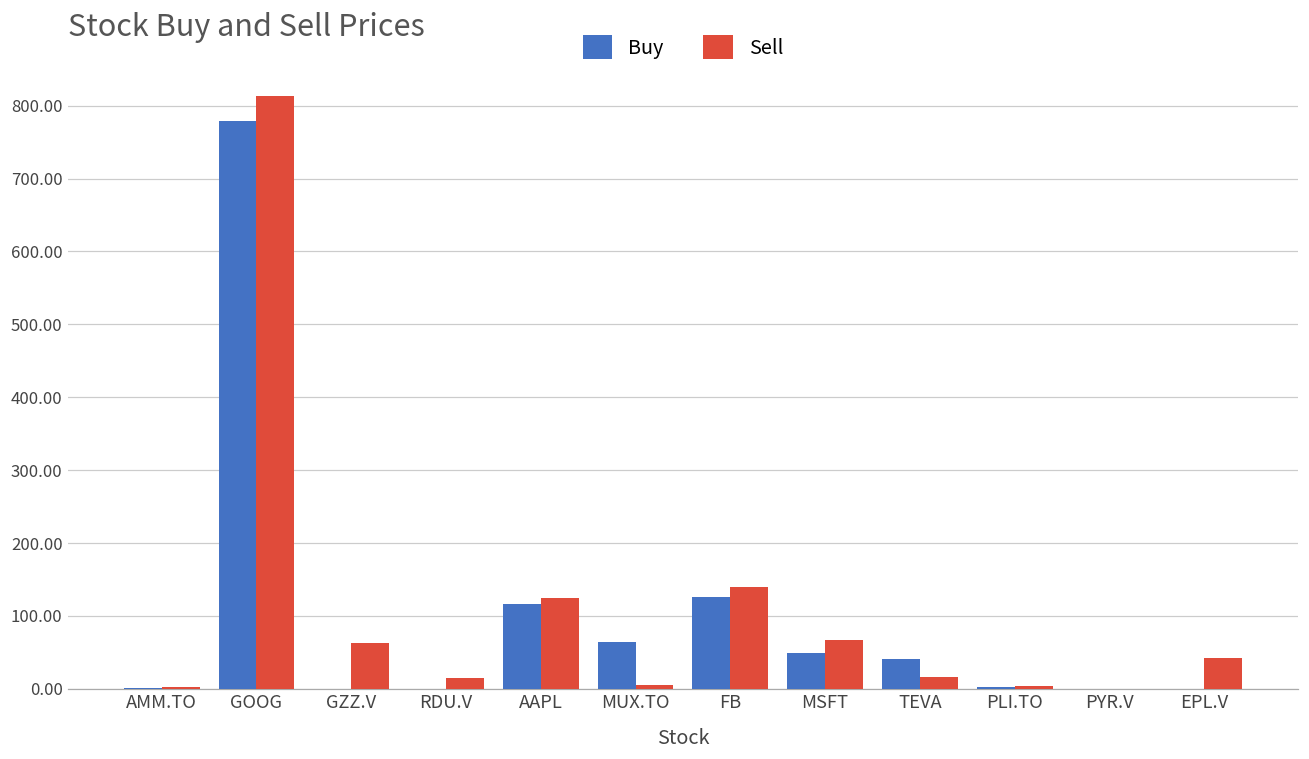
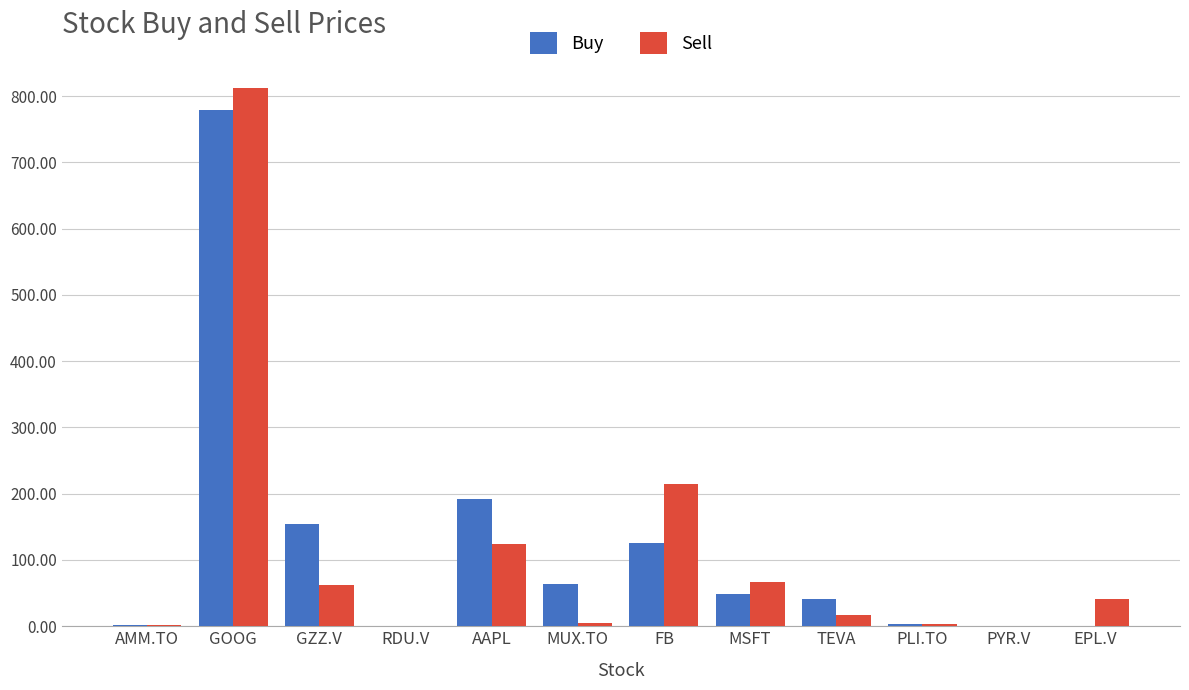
  {
    "Buy": {
      "GOOG": 780,
-     "GZZ.V": 0,
-     "AAPL": 120,
+     "GZZ.V": 150,
+     "AAPL": 190,
      "MUX.TO": 60,
      "FB": 130,
      "MSFT": 50,
      "TEVA": 40
    },
    "Sell": {
      "GOOG": 810,
      "GZZ.V": 60,
-     "RDU.V": 20,
+     "RDU.V": 0,
      "AAPL": 120,
      "MUX.TO": 0,
-     "FB": 140,
+     "FB": 210,
      "MSFT": 70,
      "TEVA": 20,
      "EPL.V": 40
    }
  }
